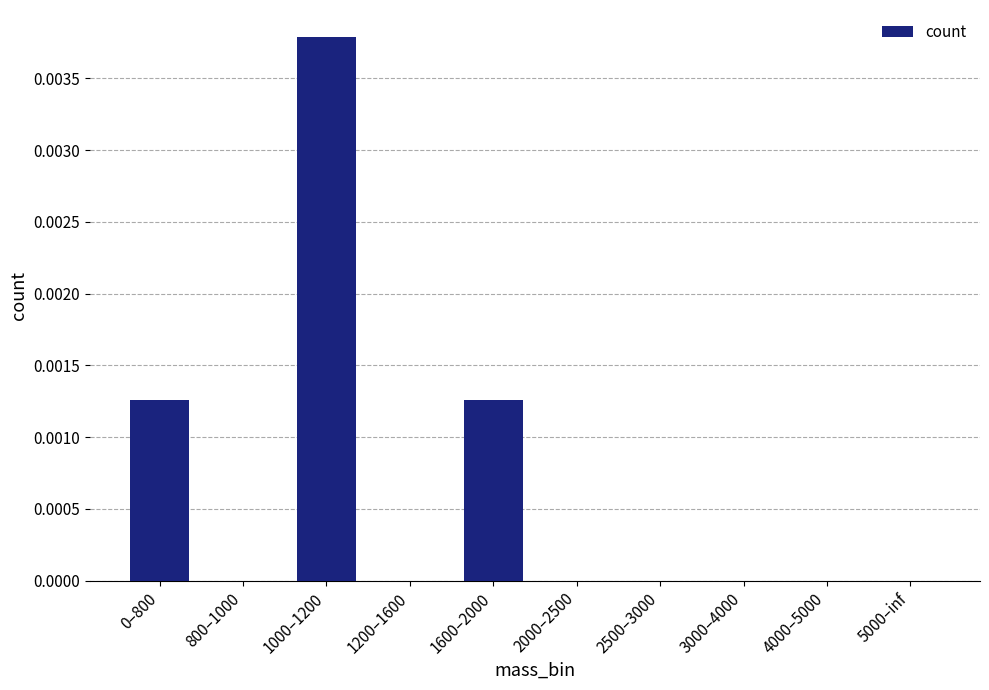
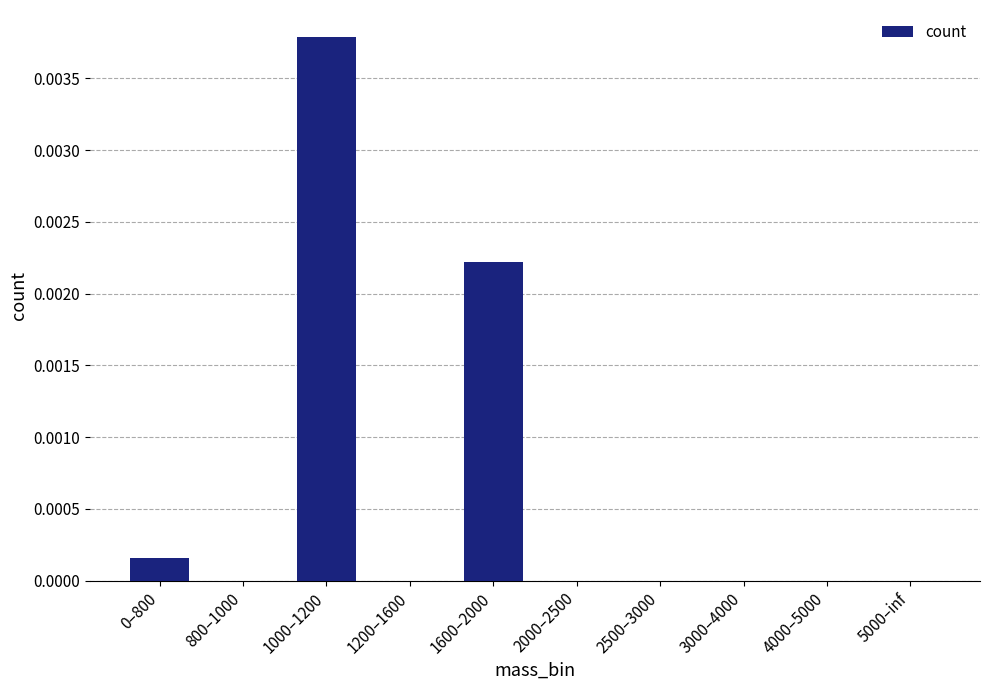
  {
-   "0–800": 0.00126,
+   "0–800": 0.00016,
    "800–1000": 0.00000,
    "1000–1200": 0.00379,
    "1200–1600": 0.00000,
-   "1600–2000": 0.00126,
+   "1600–2000": 0.00222,
    "2000–2500": 0.00000,
    "2500–3000": 0.00000,
    "3000–4000": 0.00000,
    "4000–5000": 0.00000,
    "5000–inf": 0.00000
  }
